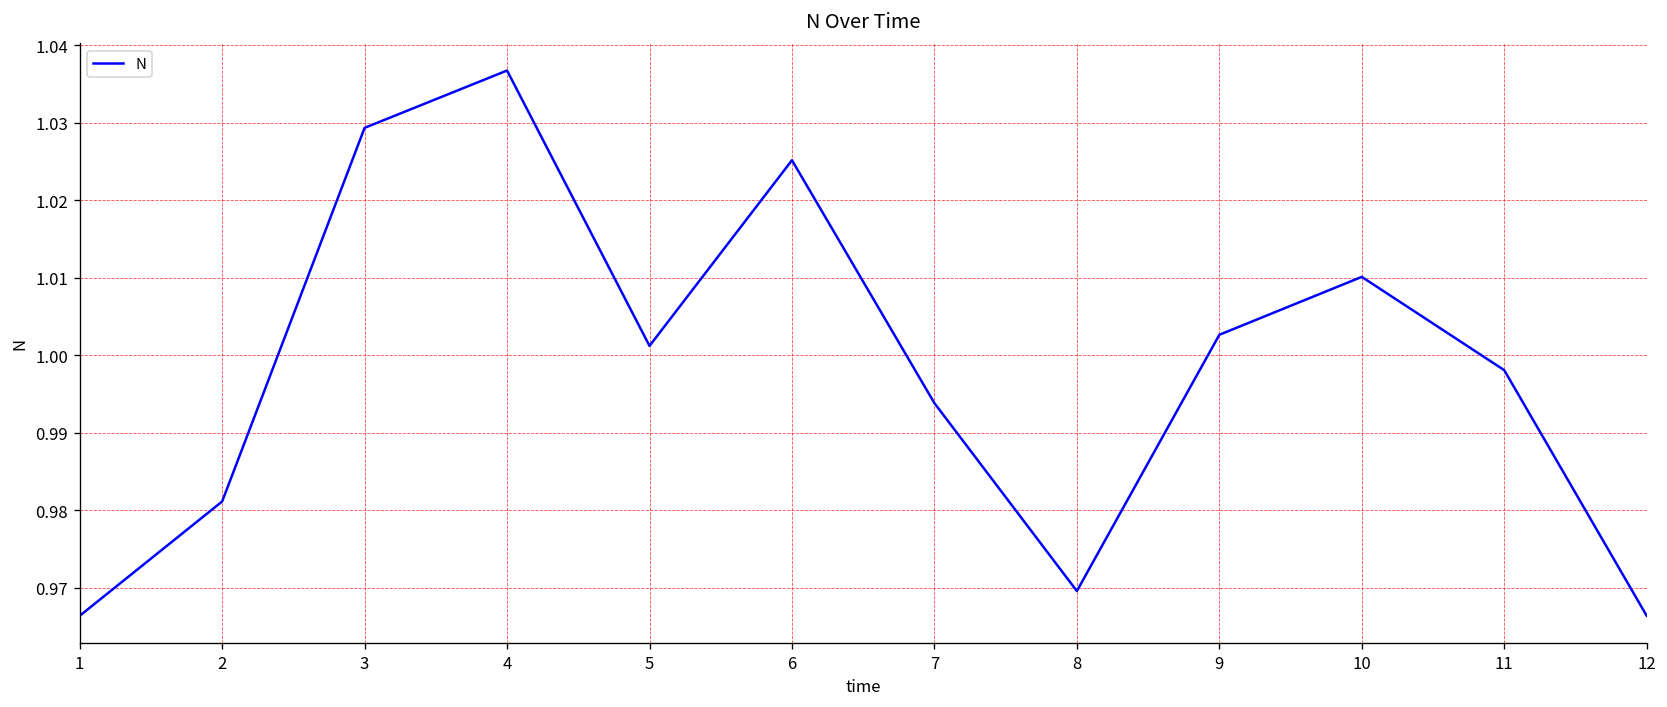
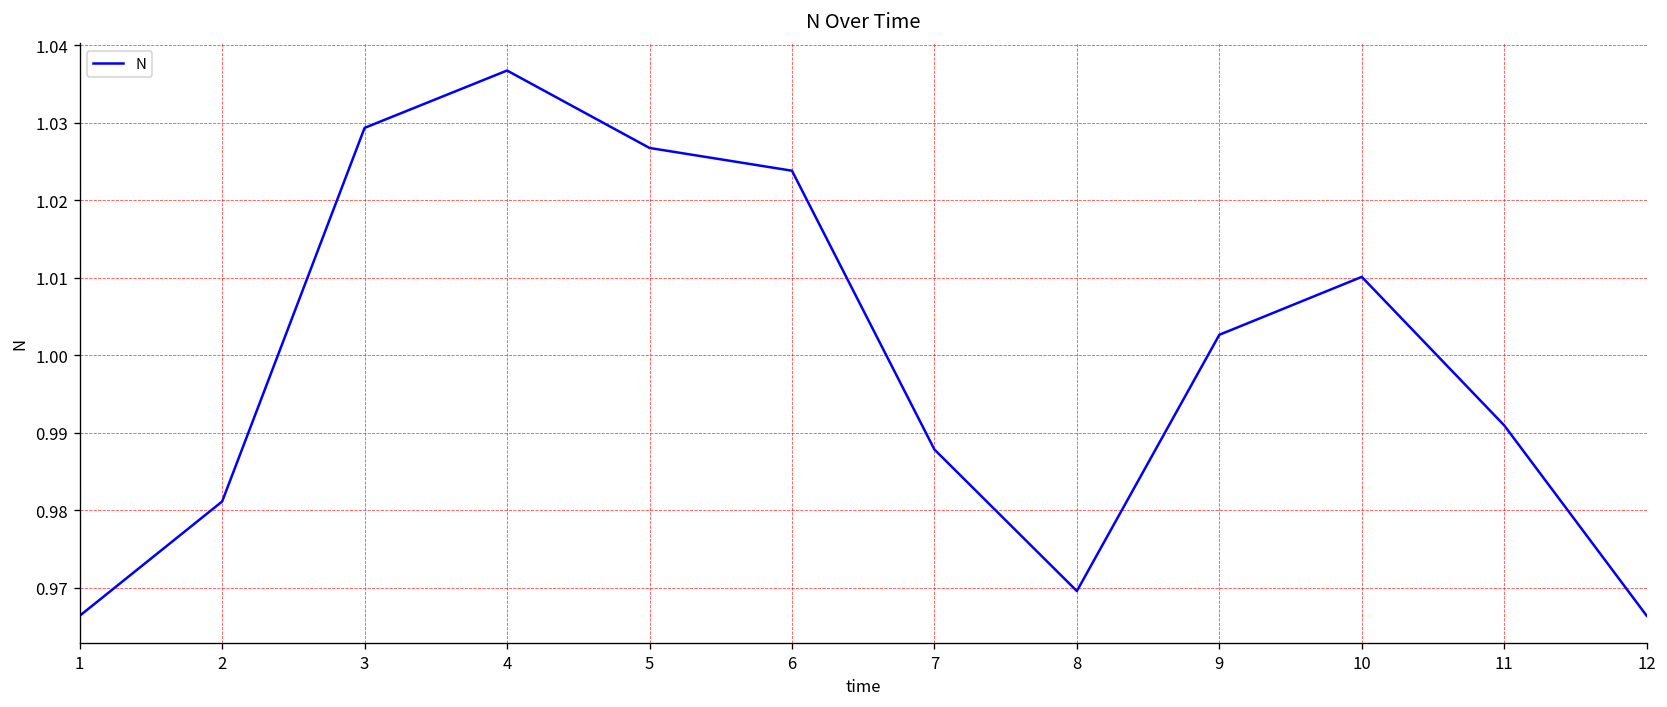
  {
    "1": 0.966,
    "2": 0.981,
    "3": 1.029,
    "4": 1.037,
-   "5": 1.001,
-   "6": 1.025,
-   "7": 0.994,
+   "5": 1.027,
+   "6": 1.024,
+   "7": 0.988,
    "8": 0.970,
    "9": 1.003,
    "10": 1.010,
-   "11": 0.998,
+   "11": 0.991,
    "12": 0.966
  }
